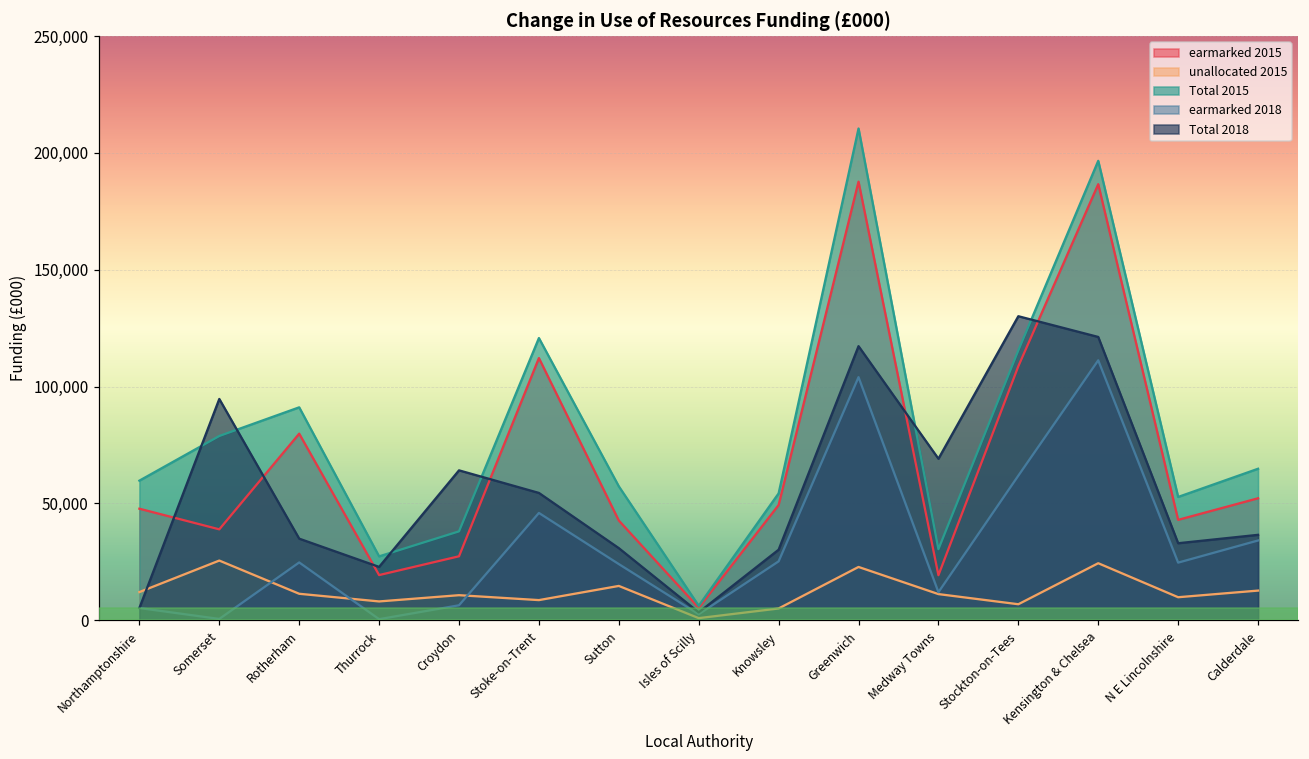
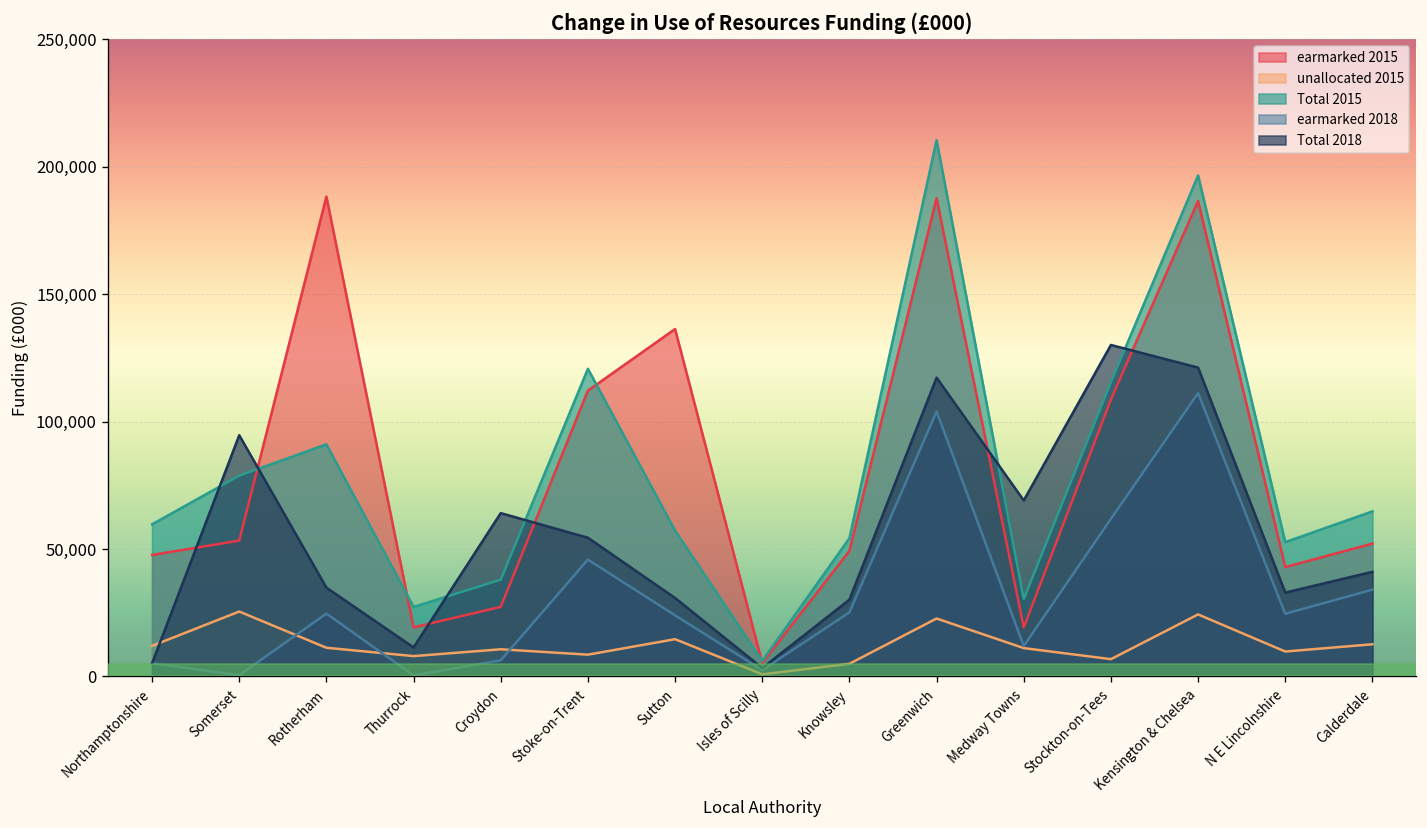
  {
    "earmarked 2015": {
      "Northamptonshire": "48,000",
-     "Somerset": "39,000",
-     "Rotherham": "80,000",
+     "Somerset": "53,000",
+     "Rotherham": "188,000",
      "Thurrock": "19,000",
      "Croydon": "27,000",
      "Stoke-on-Trent": "112,000",
-     "Sutton": "43,000",
+     "Sutton": "136,000",
      "Knowsley": "49,000",
      "Greenwich": "188,000",
      "Medway Towns": "19,000",
      "Stockton-on-Tees": "109,000",
      "Kensington & Chelsea": "187,000",
      "N E Lincolnshire": "43,000",
      "Calderdale": "52,000"
    },
    "unallocated 2015": {
      "Northamptonshire": "12,000",
      "Somerset": "25,000",
      "Rotherham": "11,000",
      "Thurrock": "8,000",
      "Croydon": "11,000",
      "Stoke-on-Trent": "9,000",
      "Sutton": "15,000",
      "Greenwich": "23,000",
      "Stockton-on-Tees": "7,000",
      "Kensington & Chelsea": "24,000",
      "N E Lincolnshire": "10,000",
      "Calderdale": "13,000"
    },
    "Total 2018": {
      "Somerset": "95,000",
      "Rotherham": "35,000",
-     "Thurrock": "23,000",
+     "Thurrock": "11,000",
      "Croydon": "64,000",
      "Stoke-on-Trent": "54,000",
      "Sutton": "31,000",
      "Knowsley": "30,000",
      "Greenwich": "117,000",
      "Medway Towns": "69,000",
      "Stockton-on-Tees": "130,000",
      "Kensington & Chelsea": "121,000",
      "N E Lincolnshire": "33,000",
-     "Calderdale": "37,000"
+     "Calderdale": "41,000"
    }
  }
